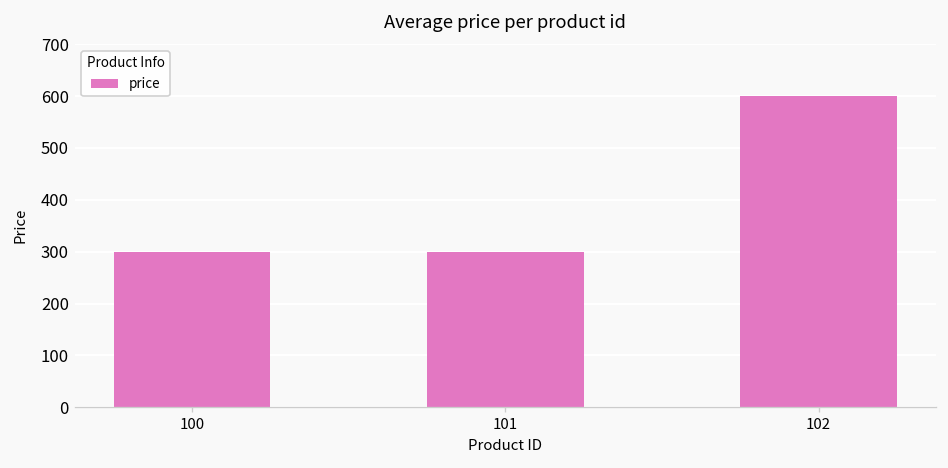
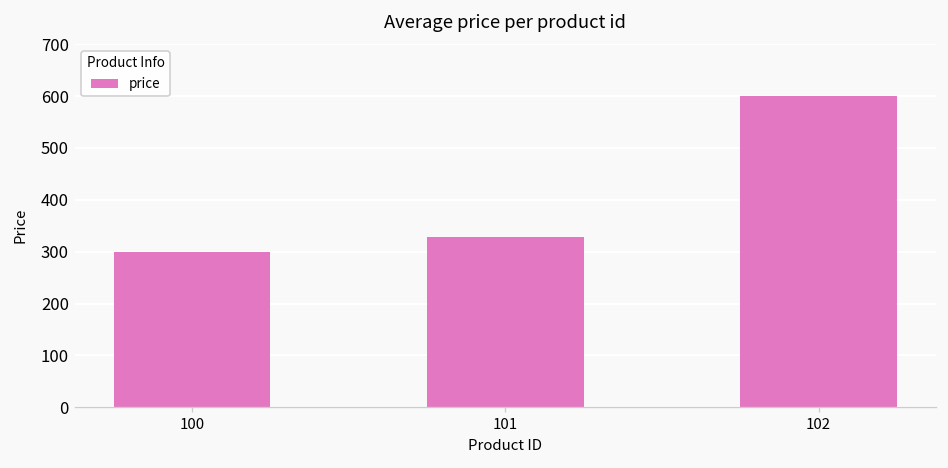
  {
    "100": 300,
-   "101": 300,
+   "101": 330,
    "102": 600
  }
